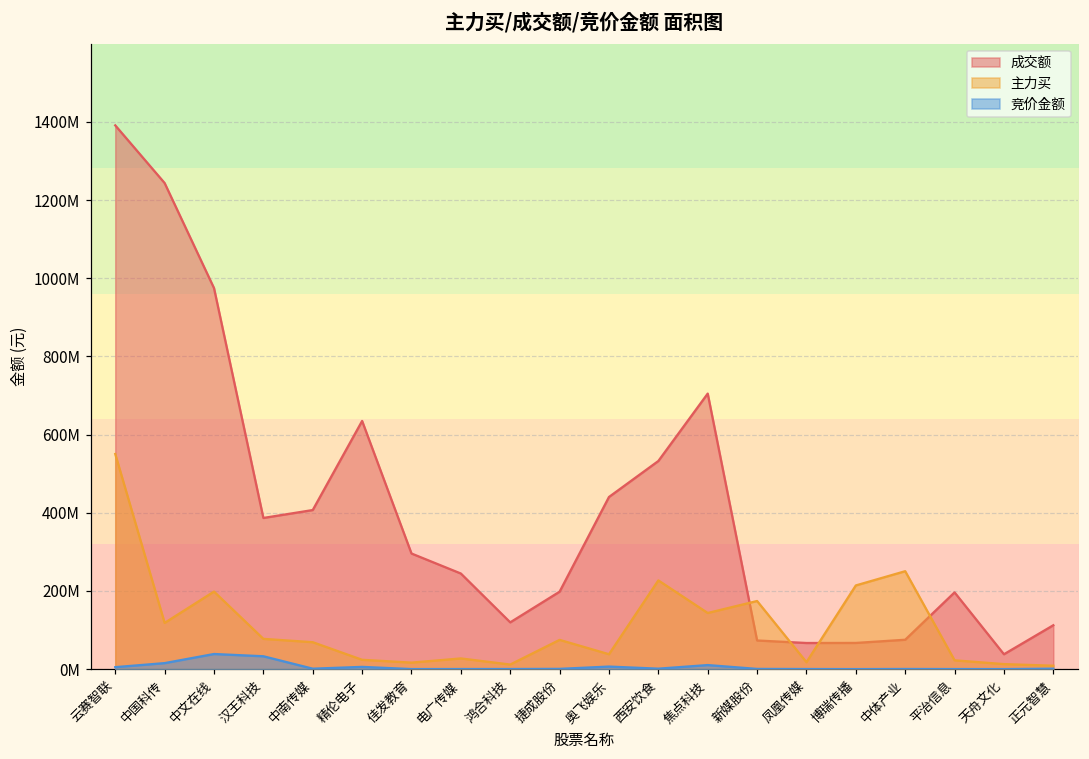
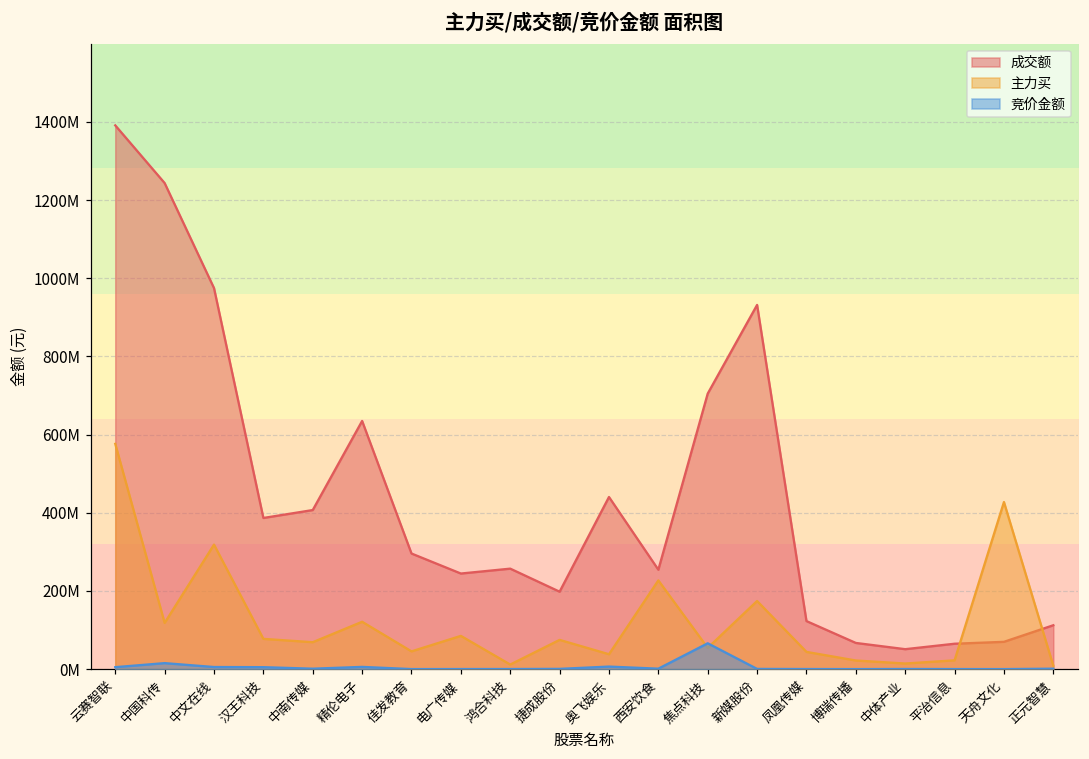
  {
    "成交额": {
      "云赛智联": 1390000000,
      "中国科传": 1240000000,
      "中文在线": 970000000,
      "汉王科技": 390000000,
      "中南传媒": 410000000,
      "精伦电子": 630000000,
      "佳发教育": 300000000,
      "电广传媒": 240000000,
-     "鸿合科技": 120000000,
+     "鸿合科技": 260000000,
      "捷成股份": 200000000,
      "奥飞娱乐": 440000000,
-     "西安饮食": 530000000,
+     "西安饮食": 250000000,
      "焦点科技": 700000000,
-     "新媒股份": 70000000,
-     "凤凰传媒": 70000000,
+     "新媒股份": 930000000,
+     "凤凰传媒": 120000000,
      "博瑞传播": 70000000,
-     "中体产业": 80000000,
-     "平治信息": 200000000,
-     "天舟文化": 40000000,
+     "中体产业": 50000000,
+     "平治信息": 60000000,
+     "天舟文化": 70000000,
      "正元智慧": 110000000
    },
    "主力买": {
-     "云赛智联": 550000000,
+     "云赛智联": 580000000,
      "中国科传": 120000000,
-     "中文在线": 200000000,
+     "中文在线": 320000000,
      "汉王科技": 80000000,
      "中南传媒": 70000000,
-     "精伦电子": 20000000,
-     "佳发教育": 20000000,
-     "电广传媒": 30000000,
+     "精伦电子": 120000000,
+     "佳发教育": 50000000,
+     "电广传媒": 90000000,
      "鸿合科技": 10000000,
      "捷成股份": 70000000,
      "奥飞娱乐": 40000000,
      "西安饮食": 230000000,
-     "焦点科技": 140000000,
+     "焦点科技": 50000000,
      "新媒股份": 170000000,
-     "凤凰传媒": 20000000,
-     "博瑞传播": 210000000,
-     "中体产业": 250000000,
+     "凤凰传媒": 40000000,
+     "博瑞传播": 20000000,
+     "中体产业": 10000000,
      "平治信息": 20000000,
-     "天舟文化": 10000000,
+     "天舟文化": 430000000,
      "正元智慧": 10000000
    },
    "竞价金额": {
      "云赛智联": 10000000,
      "中国科传": 20000000,
-     "中文在线": 40000000,
-     "汉王科技": 30000000,
+     "中文在线": 10000000,
+     "汉王科技": 10000000,
      "中南传媒": 0,
      "精伦电子": 10000000,
      "佳发教育": 0,
      "电广传媒": 0,
      "鸿合科技": 0,
      "捷成股份": 0,
      "奥飞娱乐": 10000000,
      "西安饮食": 0,
-     "焦点科技": 10000000,
+     "焦点科技": 70000000,
      "新媒股份": 0,
      "凤凰传媒": 0,
      "博瑞传播": 0,
      "中体产业": 0,
      "平治信息": 0,
      "天舟文化": 0,
      "正元智慧": 0
    }
  }
